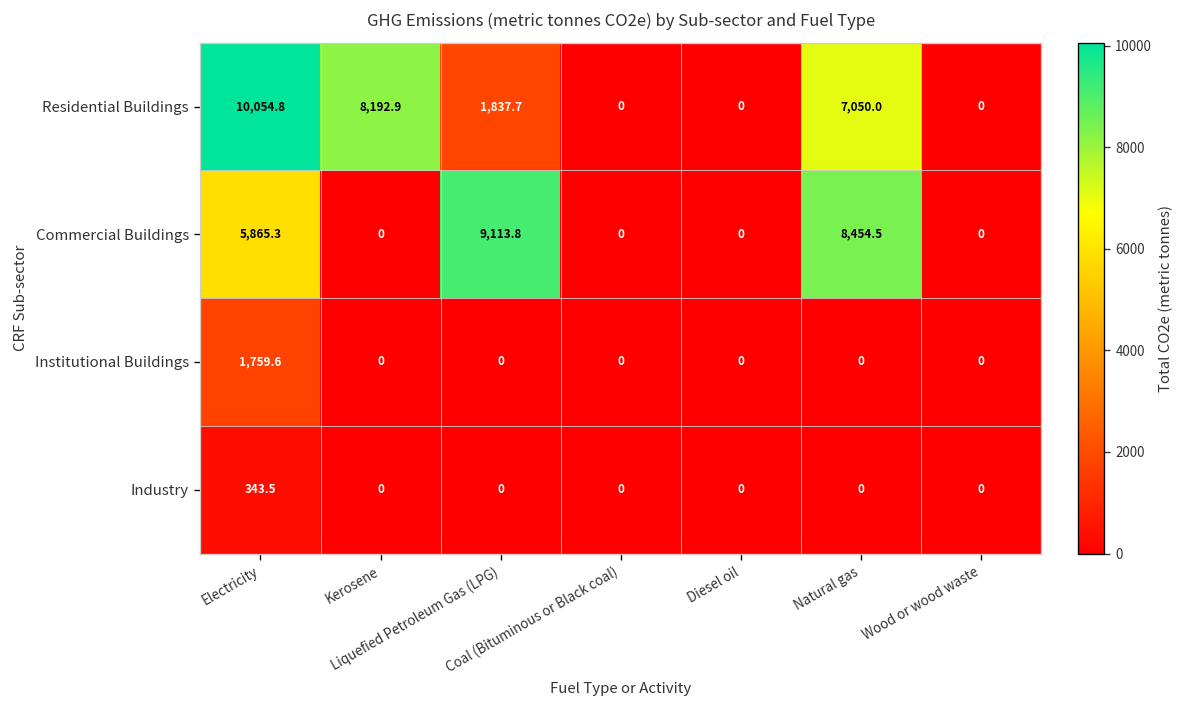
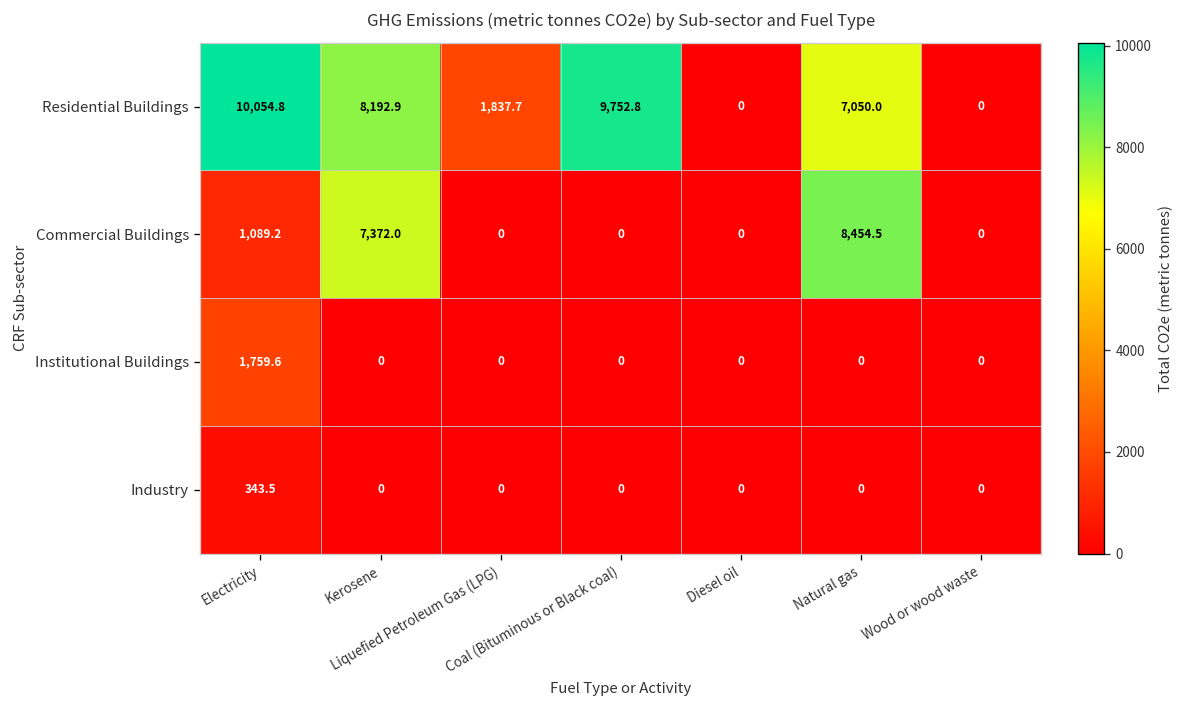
  {
    "Residential Buildings": {
      "Electricity": "10,054.8",
      "Kerosene": "8,192.9",
      "Liquefied Petroleum Gas (LPG)": "1,837.7",
-     "Coal (Bituminous or Black coal)": "0",
+     "Coal (Bituminous or Black coal)": "9,752.8",
      "Diesel oil": "0",
      "Natural gas": "7,050.0",
      "Wood or wood waste": "0"
    },
    "Commercial Buildings": {
-     "Electricity": "5,865.3",
-     "Kerosene": "0",
-     "Liquefied Petroleum Gas (LPG)": "9,113.8",
+     "Electricity": "1,089.2",
+     "Kerosene": "7,372.0",
+     "Liquefied Petroleum Gas (LPG)": "0",
      "Coal (Bituminous or Black coal)": "0",
      "Diesel oil": "0",
      "Natural gas": "8,454.5",
      "Wood or wood waste": "0"
    },
    "Institutional Buildings": {
      "Electricity": "1,759.6",
      "Kerosene": "0",
      "Liquefied Petroleum Gas (LPG)": "0",
      "Coal (Bituminous or Black coal)": "0",
      "Diesel oil": "0",
      "Natural gas": "0",
      "Wood or wood waste": "0"
    },
    "Industry": {
      "Electricity": "343.5",
      "Kerosene": "0",
      "Liquefied Petroleum Gas (LPG)": "0",
      "Coal (Bituminous or Black coal)": "0",
      "Diesel oil": "0",
      "Natural gas": "0",
      "Wood or wood waste": "0"
    }
  }
